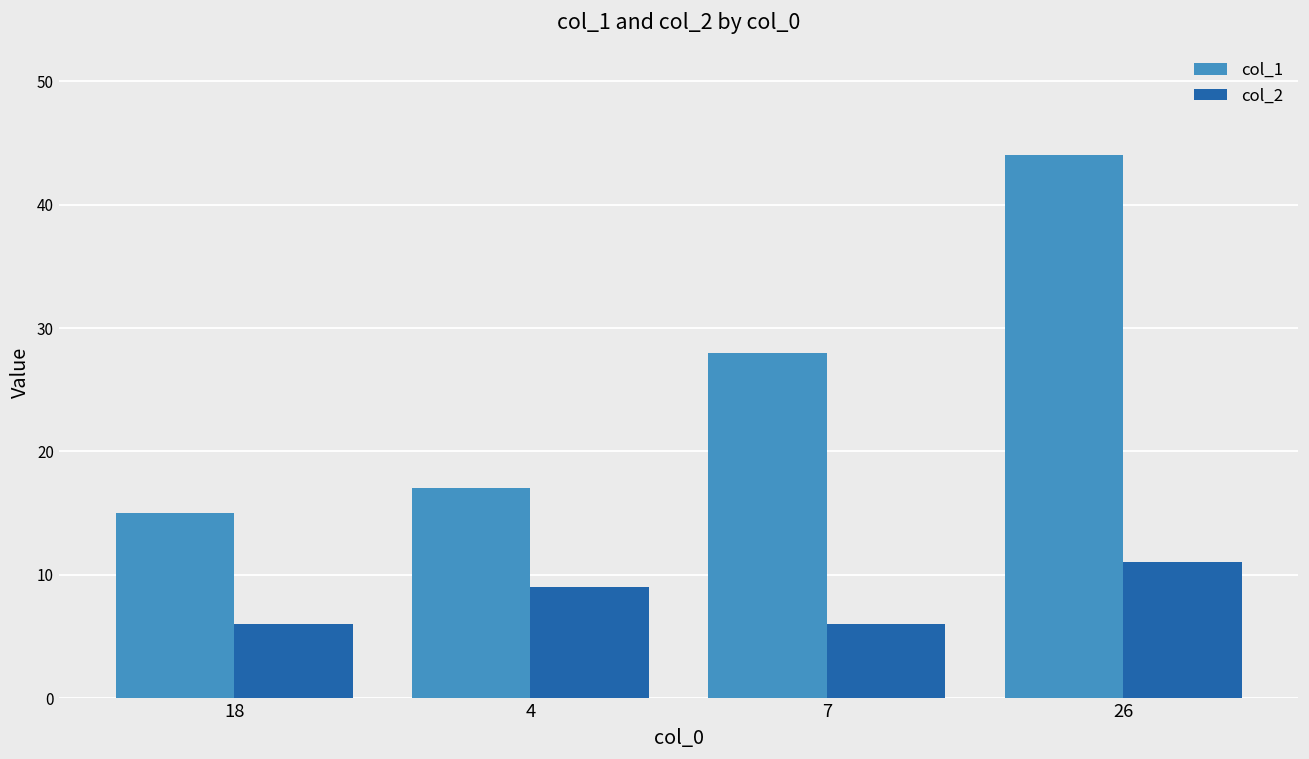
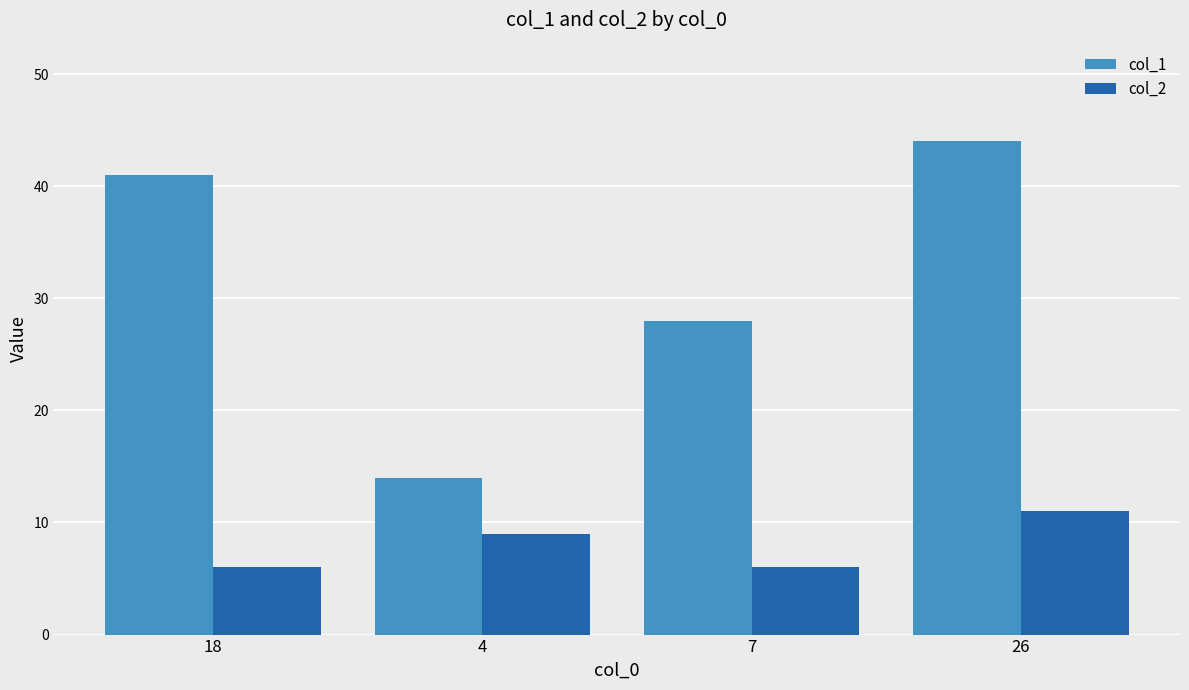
  {
    "col_1": {
-     "18": 15,
-     "4": 17,
+     "18": 41,
+     "4": 14,
      "7": 28,
      "26": 44
    },
    "col_2": {
      "18": 6,
      "4": 9,
      "7": 6,
      "26": 11
    }
  }
